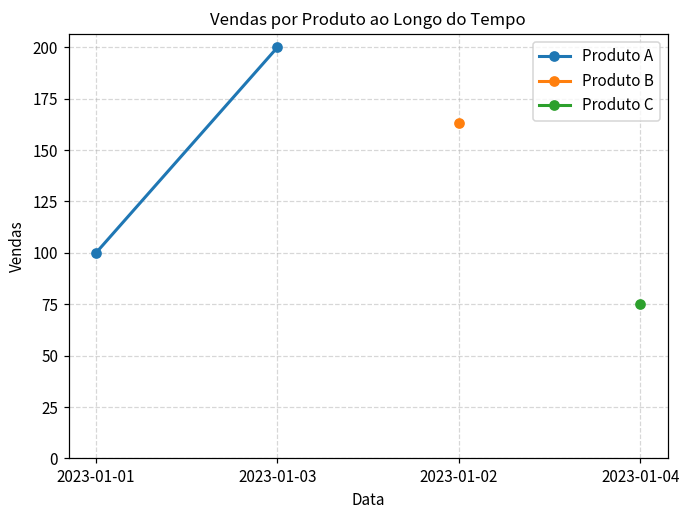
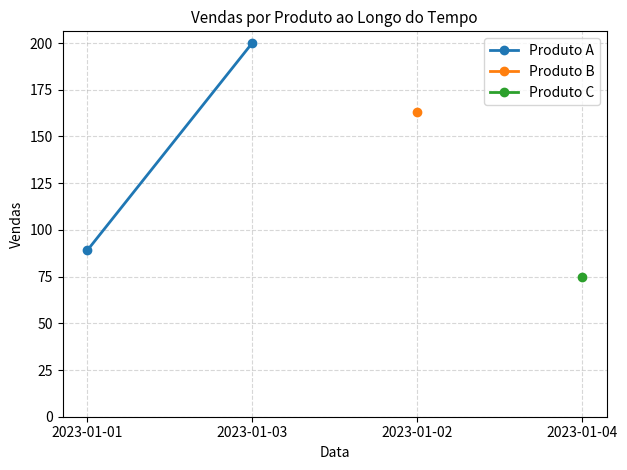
  {
    "Produto A": {
-     "2023-01-01": 100,
+     "2023-01-01": 89,
      "2023-01-03": 200
    },
    "Produto B": {
      "2023-01-02": 163
    },
    "Produto C": {
      "2023-01-04": 75
    }
  }
